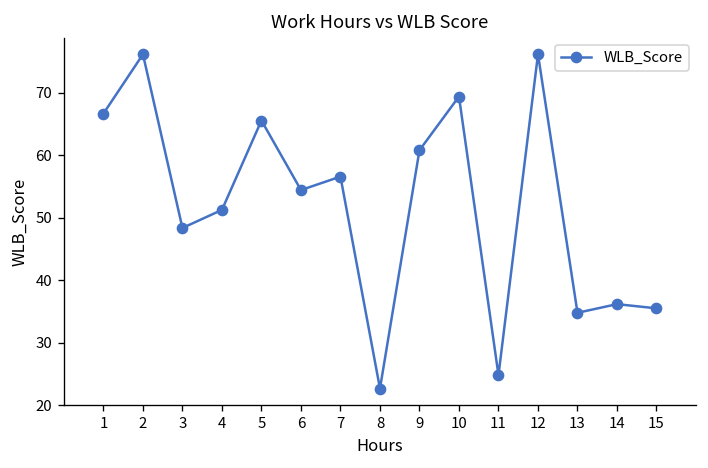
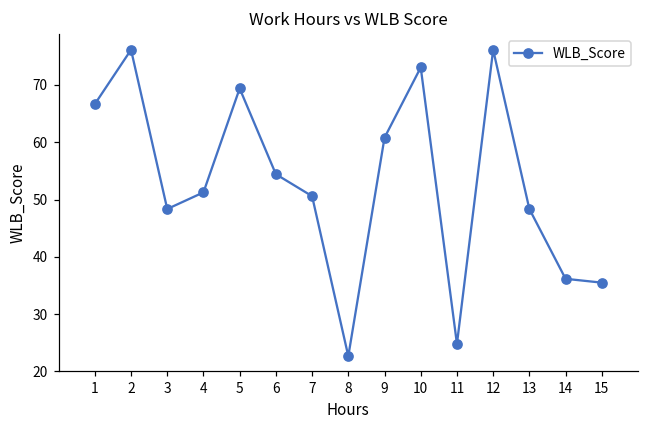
  {
    "1": 67,
    "2": 76,
    "3": 48,
    "4": 51,
-   "5": 66,
+   "5": 69,
    "6": 54,
-   "7": 57,
+   "7": 51,
    "8": 23,
    "9": 61,
-   "10": 69,
+   "10": 73,
    "11": 25,
    "12": 76,
-   "13": 35,
+   "13": 48,
    "14": 36,
    "15": 36
  }
